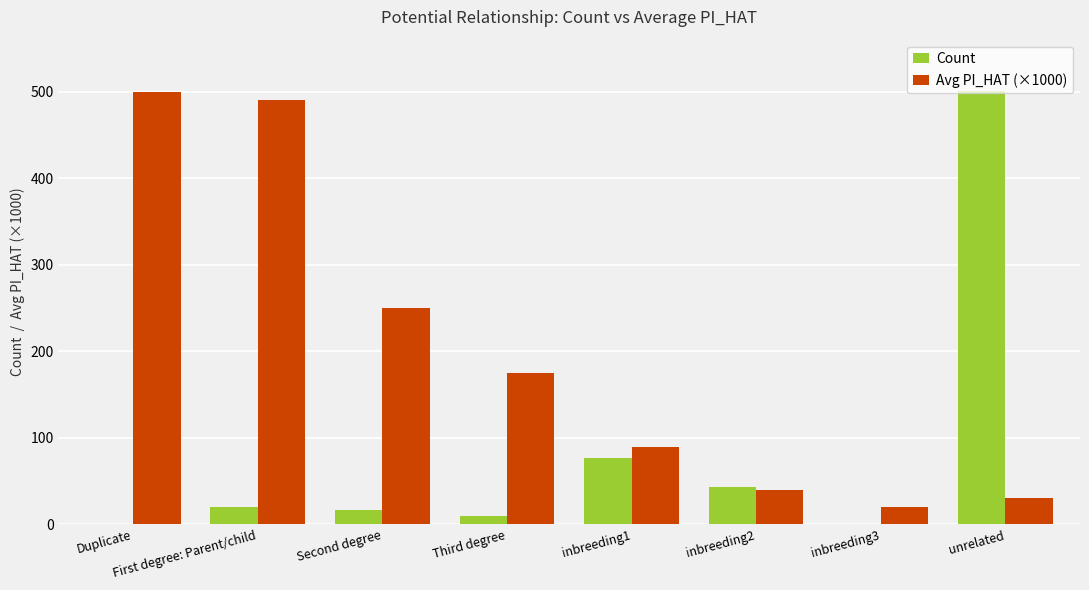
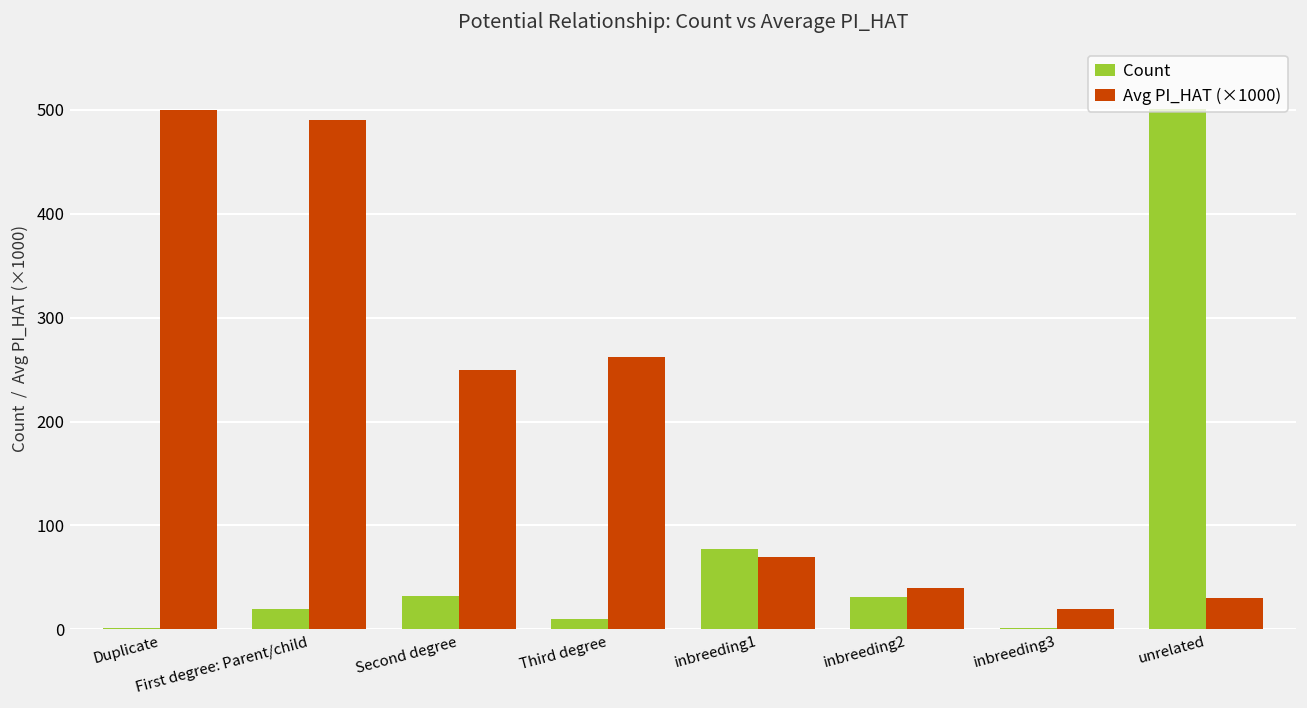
  {
    "Count": {
      "First degree: Parent/child": 20,
-     "Second degree": 20,
+     "Second degree": 30,
      "Third degree": 10,
      "inbreeding1": 80,
-     "inbreeding2": 40
+     "inbreeding2": 30
    },
    "Avg PI_HAT (×1000)": {
      "Duplicate": 500,
      "First degree: Parent/child": 490,
      "Second degree": 250,
-     "Third degree": 180,
-     "inbreeding1": 90,
+     "Third degree": 260,
+     "inbreeding1": 70,
      "inbreeding2": 40,
      "inbreeding3": 20,
      "unrelated": 30
    }
  }
